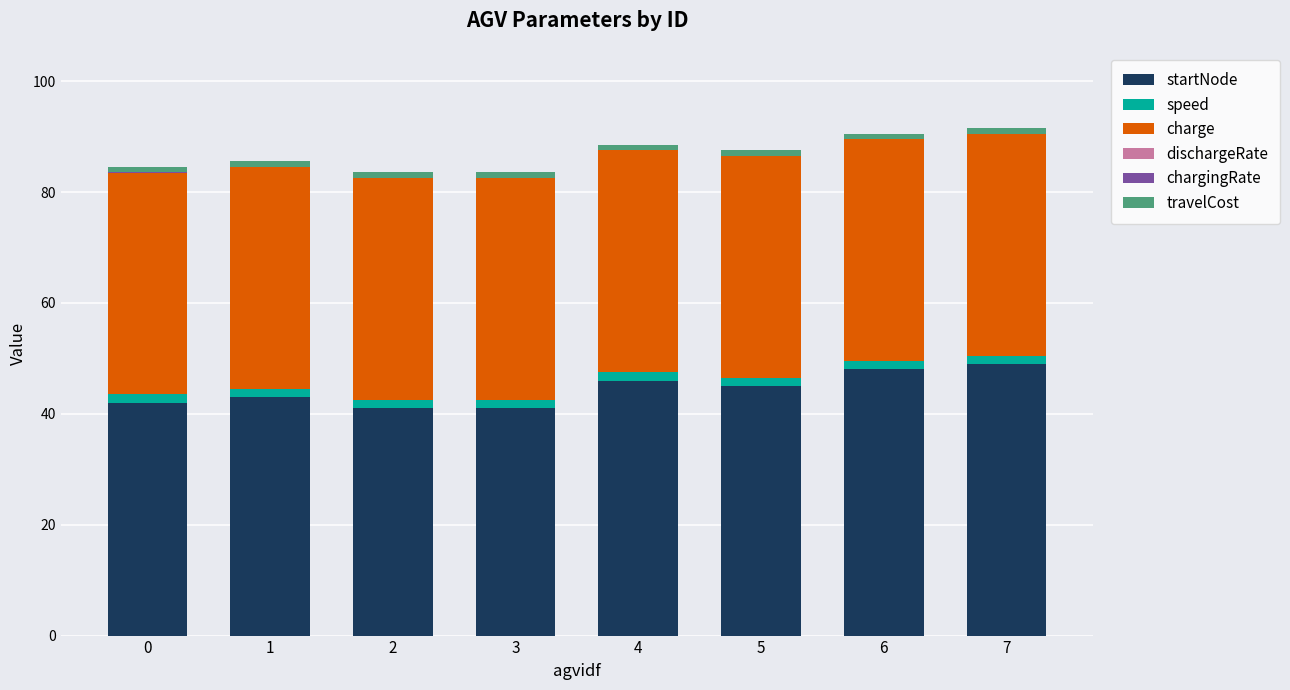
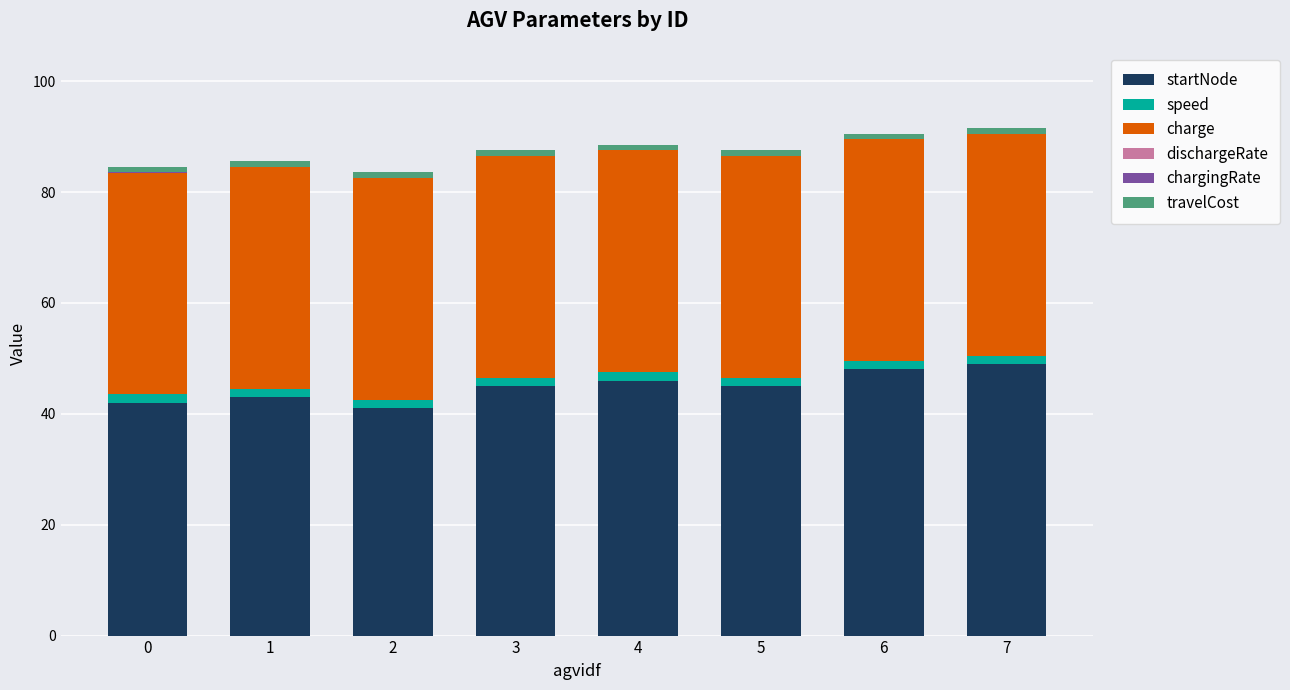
  {
    "startNode": {
      "0": 42,
      "1": 43,
      "2": 41,
-     "3": 41,
+     "3": 45,
      "4": 46,
      "5": 45,
      "6": 48,
      "7": 49
    },
    "speed": {
      "0": 2,
      "1": 2,
      "2": 2,
      "3": 2,
      "4": 2,
      "5": 2,
      "6": 2,
      "7": 2
    },
    "dischargeRate": {
      "0": 40,
      "1": 40,
      "2": 40,
      "3": 40,
      "4": 40,
      "5": 40,
      "6": 40,
      "7": 40
    },
    "travelCost": {
      "0": 1,
      "1": 1,
      "2": 1,
      "3": 1,
      "4": 1,
      "5": 1,
      "6": 1,
      "7": 1
    }
  }
